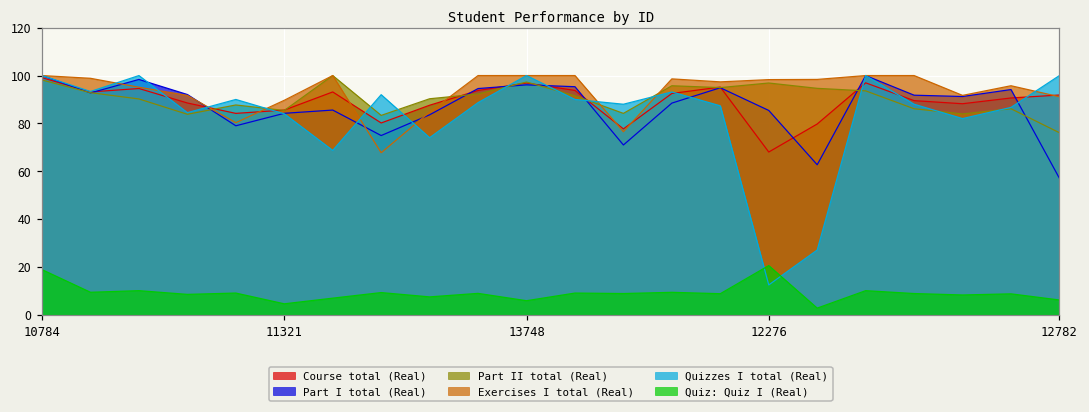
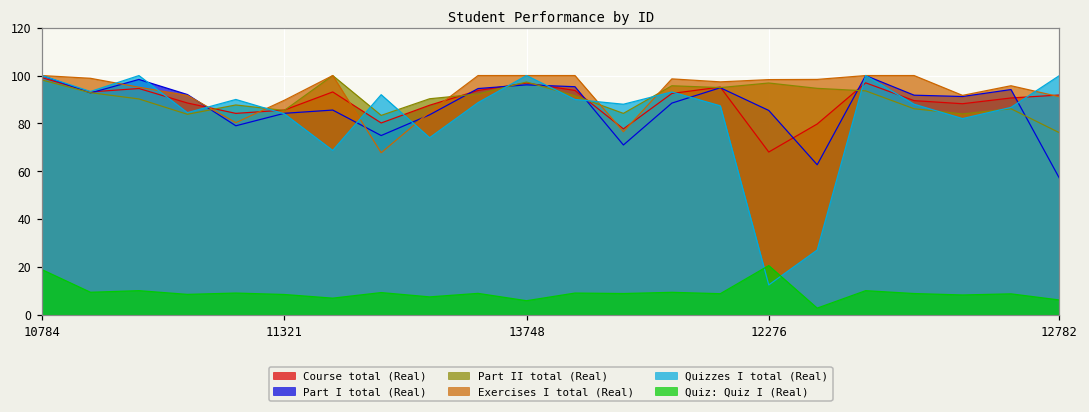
  {
    "Course total (Real)": {
      "12276": 68
    },
    "Part I total (Real)": {
      "12276": 85,
      "12782": 57
    },
    "Part II total (Real)": {
      "12276": 97,
      "12782": 76
    },
    "Exercises I total (Real)": {
      "11321": 90,
      "12276": 98
    },
    "Quizzes I total (Real)": {
      "12276": 12,
      "12782": 100
    },
    "Quiz: Quiz I (Real)": {
      "10784": 19,
-     "11321": 5,
+     "11321": 8,
      "13748": 6,
      "12276": 21,
      "12782": 6
    }
  }
